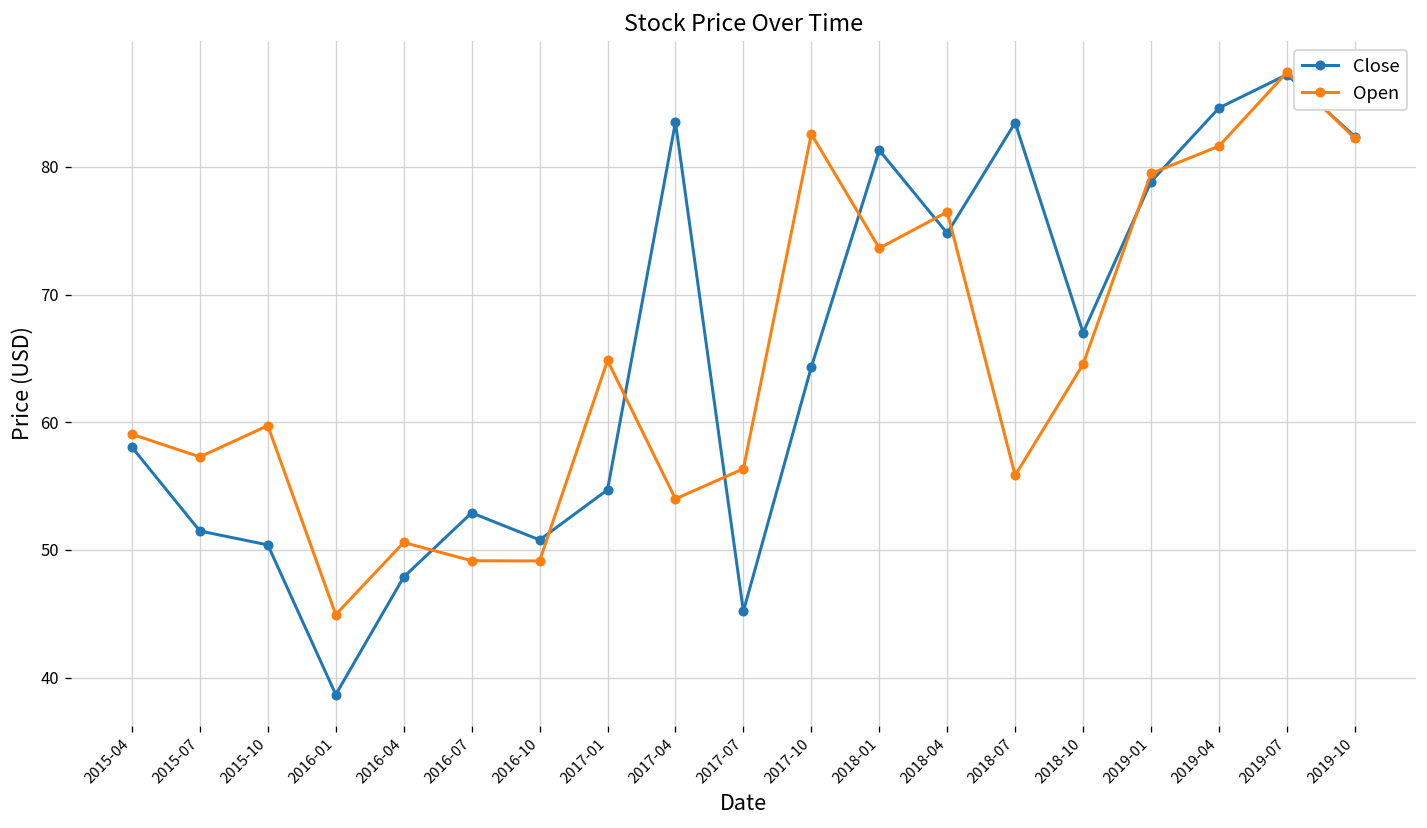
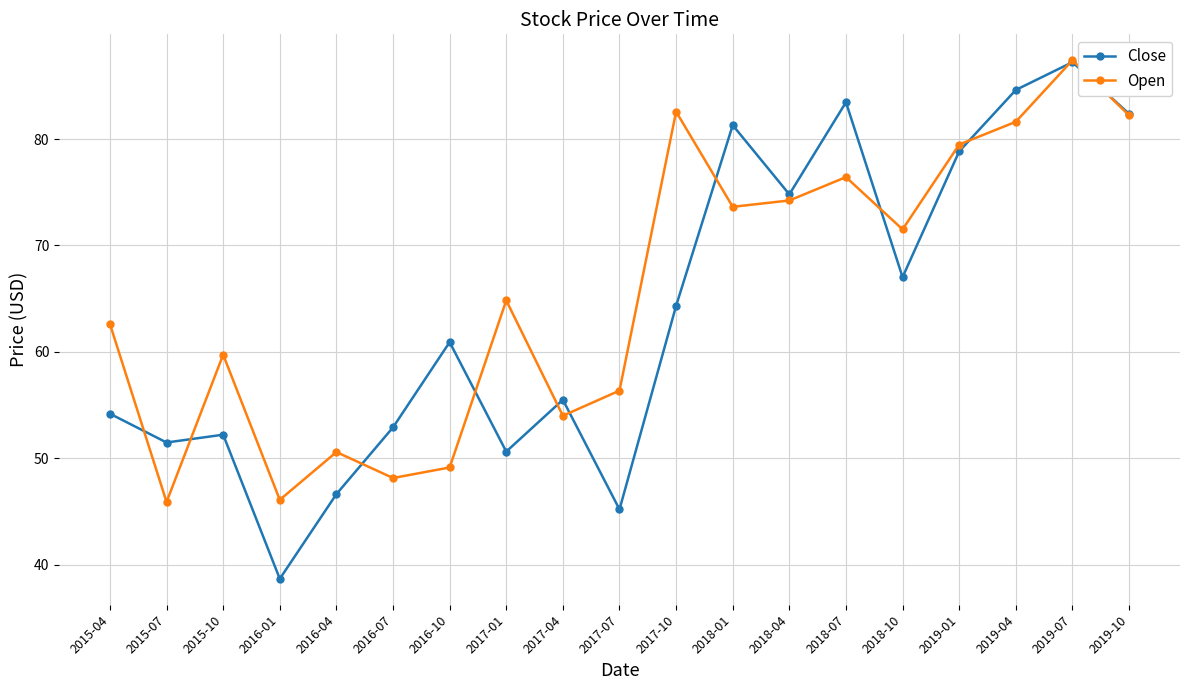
  {
    "Close": {
-     "2015-04": 58.0,
+     "2015-04": 54.2,
      "2015-07": 51.5,
-     "2015-10": 50.4,
+     "2015-10": 52.2,
      "2016-01": 38.7,
-     "2016-04": 47.9,
+     "2016-04": 46.6,
      "2016-07": 52.9,
-     "2016-10": 50.8,
-     "2017-01": 54.7,
-     "2017-04": 83.5,
+     "2016-10": 60.9,
+     "2017-01": 50.6,
+     "2017-04": 55.5,
      "2017-07": 45.2,
      "2017-10": 64.3,
      "2018-01": 81.3,
      "2018-04": 74.8,
      "2018-07": 83.5,
      "2018-10": 67.0,
      "2019-01": 78.8,
      "2019-04": 84.6
    },
    "Open": {
-     "2015-04": 59.1,
-     "2015-07": 57.3,
+     "2015-04": 62.6,
+     "2015-07": 45.9,
      "2015-10": 59.7,
-     "2016-01": 44.9,
+     "2016-01": 46.1,
      "2016-04": 50.6,
-     "2016-07": 49.2,
+     "2016-07": 48.2,
      "2016-10": 49.1,
      "2017-01": 64.8,
      "2017-04": 54.0,
      "2017-07": 56.4,
      "2017-10": 82.6,
      "2018-01": 73.6,
-     "2018-04": 76.5,
-     "2018-07": 55.8,
-     "2018-10": 64.5,
+     "2018-04": 74.2,
+     "2018-07": 76.4,
+     "2018-10": 71.5,
      "2019-01": 79.5,
      "2019-04": 81.6
    }
  }
